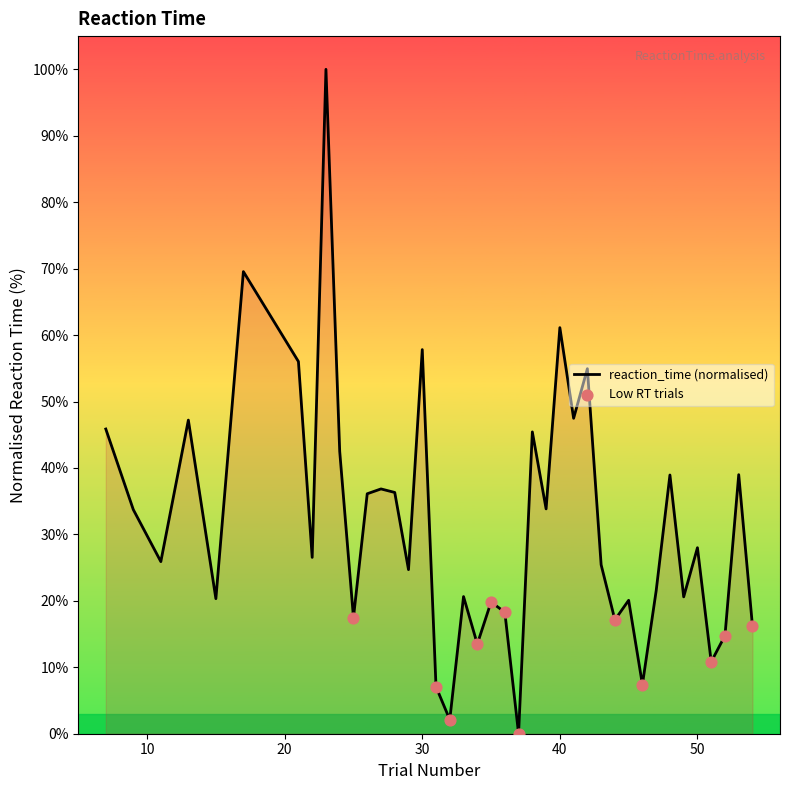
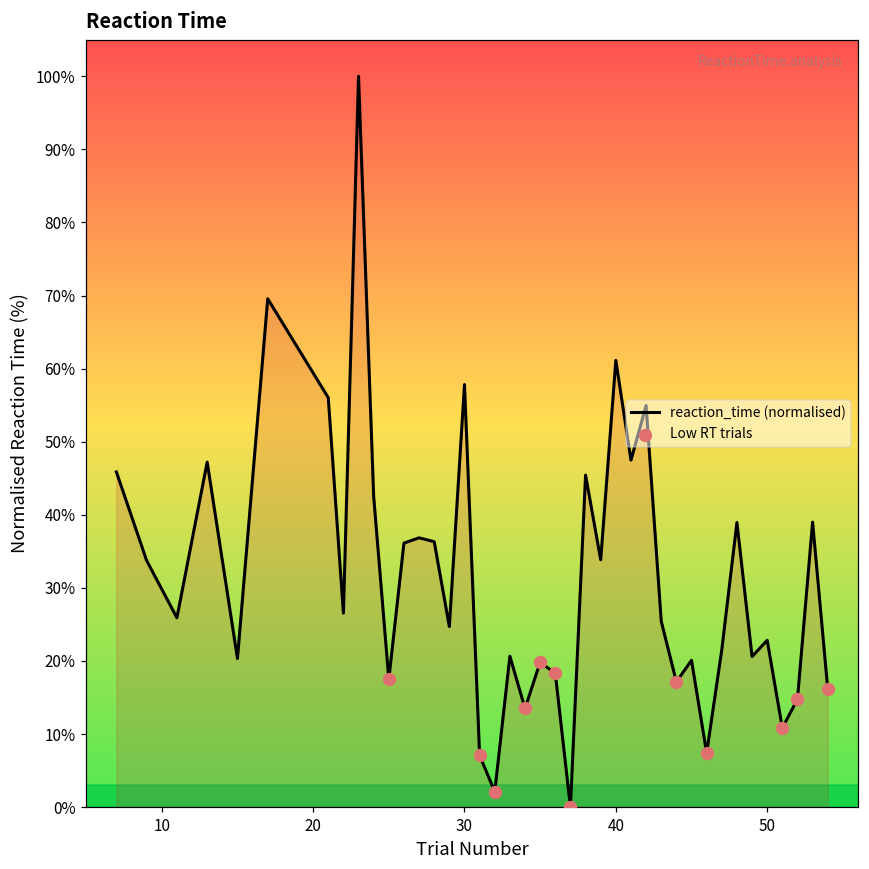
  {
    "reaction_time (normalised)": {
      "30": "58%",
      "40": "61%",
-     "50": "28%"
+     "50": "23%"
    }
  }
